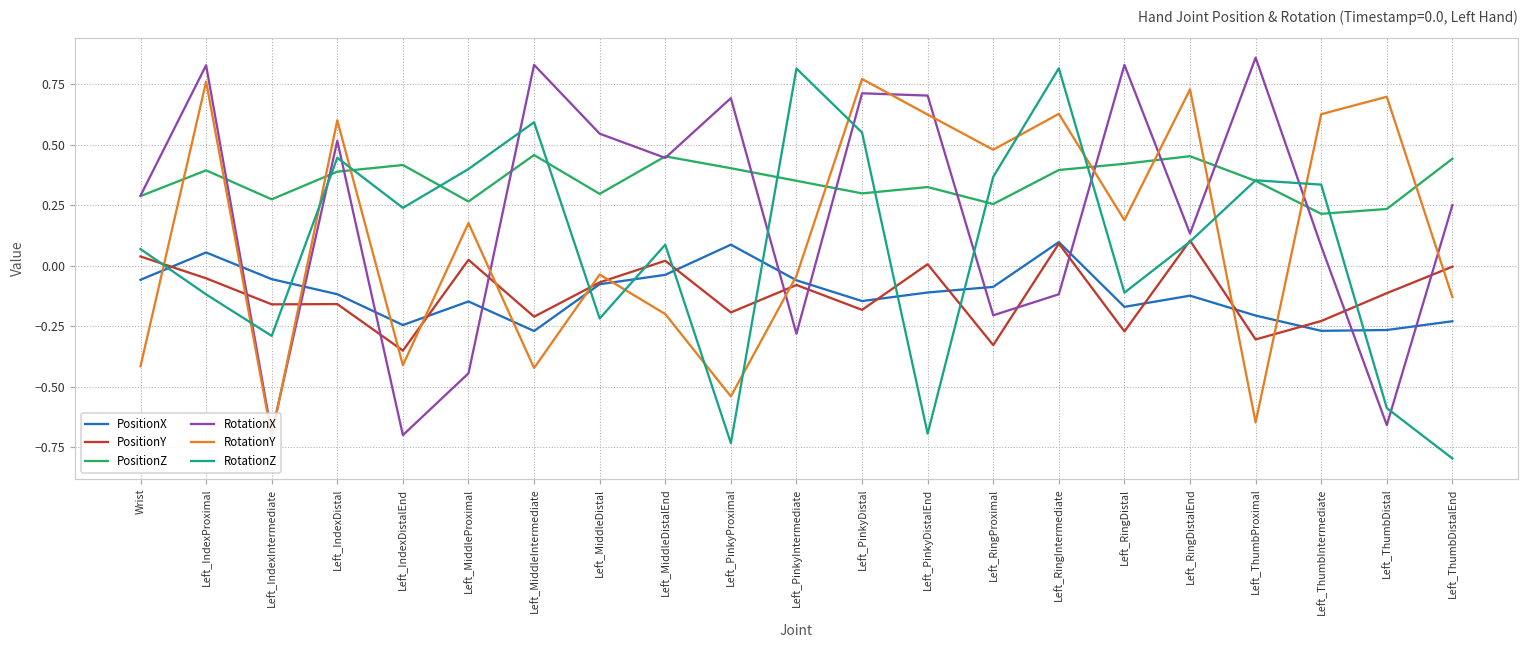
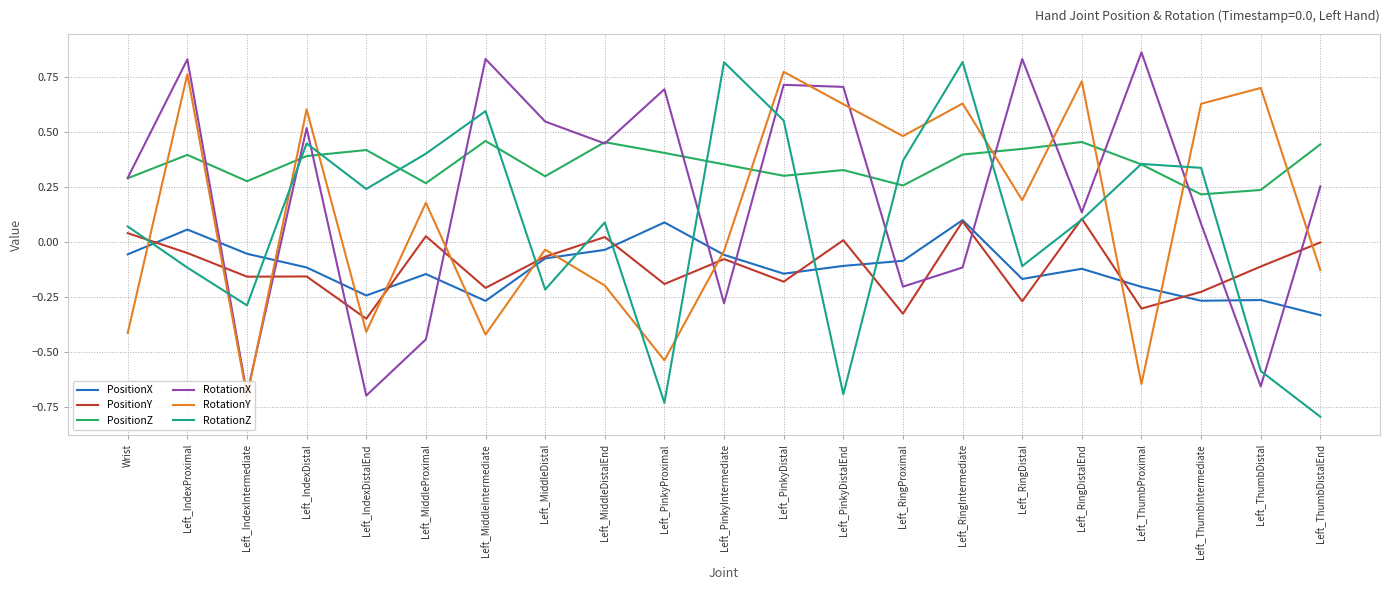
  {
    "PositionX": {
      "Wrist": -0.06,
      "Left_IndexProximal": 0.06,
      "Left_IndexIntermediate": -0.05,
      "Left_IndexDistal": -0.12,
      "Left_IndexDistalEnd": -0.24,
      "Left_MiddleProximal": -0.15,
      "Left_MiddleIntermediate": -0.27,
      "Left_MiddleDistalEnd": -0.04,
      "Left_PinkyProximal": 0.09,
      "Left_PinkyIntermediate": -0.06,
      "Left_PinkyDistal": -0.15,
      "Left_PinkyDistalEnd": -0.11,
      "Left_RingProximal": -0.09,
      "Left_RingDistal": -0.17,
      "Left_RingDistalEnd": -0.12,
      "Left_ThumbProximal": -0.20,
      "Left_ThumbIntermediate": -0.27,
      "Left_ThumbDistal": -0.26,
-     "Left_ThumbDistalEnd": -0.23
+     "Left_ThumbDistalEnd": -0.33
    },
    "PositionY": {
      "Wrist": 0.04,
      "Left_IndexProximal": -0.05,
      "Left_IndexIntermediate": -0.16,
      "Left_IndexDistal": -0.16,
      "Left_IndexDistalEnd": -0.35,
      "Left_MiddleProximal": 0.03,
      "Left_MiddleIntermediate": -0.21,
      "Left_MiddleDistalEnd": 0.02,
      "Left_PinkyProximal": -0.19,
      "Left_PinkyIntermediate": -0.08,
      "Left_PinkyDistal": -0.18,
      "Left_PinkyDistalEnd": 0.01,
      "Left_RingProximal": -0.33,
      "Left_RingDistal": -0.27,
      "Left_ThumbProximal": -0.30,
      "Left_ThumbIntermediate": -0.23,
      "Left_ThumbDistal": -0.11,
      "Left_ThumbDistalEnd": 0.00
    },
    "RotationX": {
      "Left_IndexProximal": 0.83,
      "Left_IndexDistal": 0.52,
      "Left_IndexDistalEnd": -0.70,
      "Left_MiddleProximal": -0.44,
      "Left_MiddleIntermediate": 0.83,
      "Left_MiddleDistal": 0.55,
      "Left_PinkyProximal": 0.69,
      "Left_PinkyIntermediate": -0.28,
      "Left_PinkyDistal": 0.71,
      "Left_PinkyDistalEnd": 0.70,
      "Left_RingProximal": -0.20,
      "Left_RingIntermediate": -0.12,
      "Left_RingDistal": 0.83,
      "Left_RingDistalEnd": 0.13,
      "Left_ThumbProximal": 0.86,
      "Left_ThumbIntermediate": 0.08,
      "Left_ThumbDistal": -0.66,
      "Left_ThumbDistalEnd": 0.25
    },
    "RotationY": {
      "Wrist": -0.41,
      "Left_IndexProximal": 0.76,
      "Left_IndexDistal": 0.60,
      "Left_IndexDistalEnd": -0.41,
      "Left_MiddleProximal": 0.18,
      "Left_MiddleIntermediate": -0.42,
      "Left_MiddleDistal": -0.04,
      "Left_MiddleDistalEnd": -0.20,
      "Left_PinkyProximal": -0.54,
      "Left_PinkyIntermediate": -0.04,
      "Left_PinkyDistal": 0.77,
      "Left_PinkyDistalEnd": 0.63,
      "Left_RingProximal": 0.48,
      "Left_RingIntermediate": 0.63,
      "Left_RingDistal": 0.19,
      "Left_RingDistalEnd": 0.73,
      "Left_ThumbProximal": -0.65,
      "Left_ThumbIntermediate": 0.63,
      "Left_ThumbDistal": 0.70,
      "Left_ThumbDistalEnd": -0.13
    }
  }
